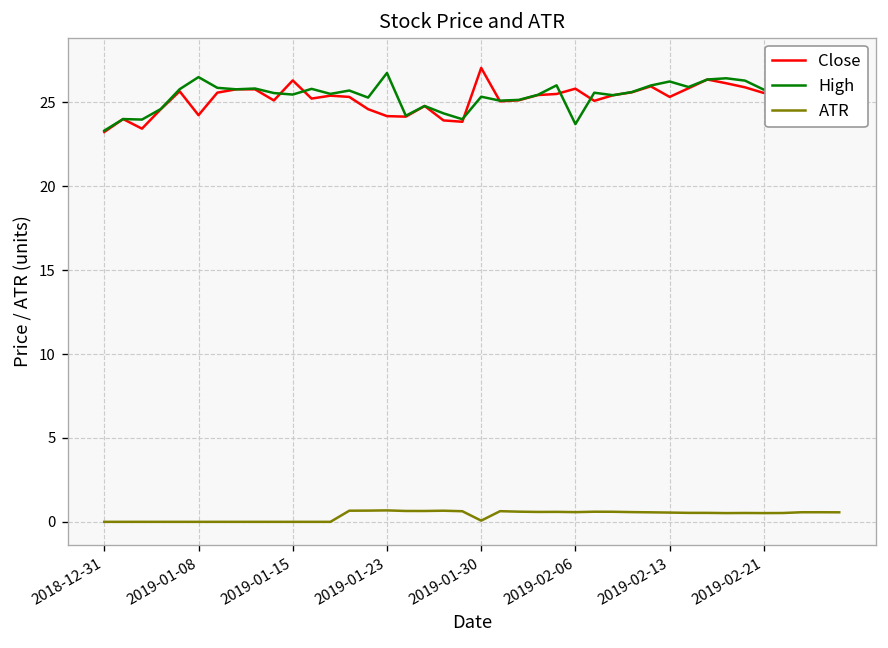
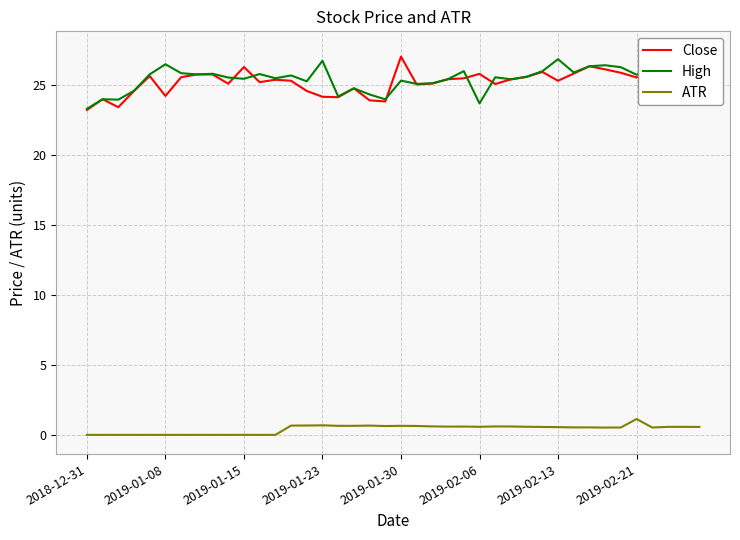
  {
    "Close": {
      "2019-01-08": 24.2,
      "2019-01-15": 26.3,
      "2019-01-23": 24.2,
      "2019-01-30": 27.0,
      "2019-02-06": 25.8,
      "2019-02-13": 25.3,
      "2019-02-21": 25.6
    },
    "High": {
      "2019-01-08": 26.5,
      "2019-01-15": 25.5,
      "2019-01-23": 26.7,
      "2019-01-30": 25.3,
      "2019-02-06": 23.7,
-     "2019-02-13": 26.2,
+     "2019-02-13": 26.9,
      "2019-02-21": 25.8
    },
    "ATR": {
      "2018-12-31": 0.0,
      "2019-01-08": 0.0,
      "2019-01-15": 0.0,
      "2019-01-23": 0.7,
-     "2019-01-30": 0.1,
+     "2019-01-30": 0.6,
      "2019-02-06": 0.6,
      "2019-02-13": 0.6,
-     "2019-02-21": 0.5
+     "2019-02-21": 1.1
    }
  }
